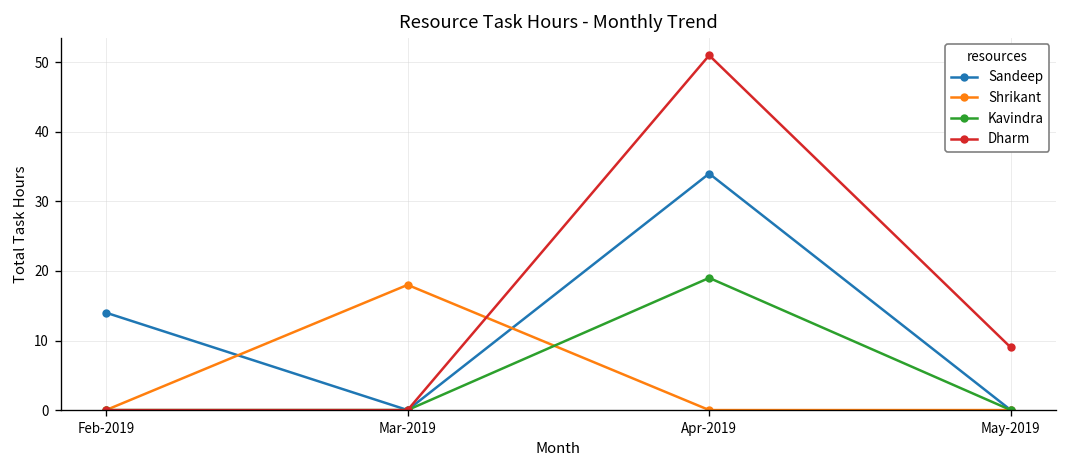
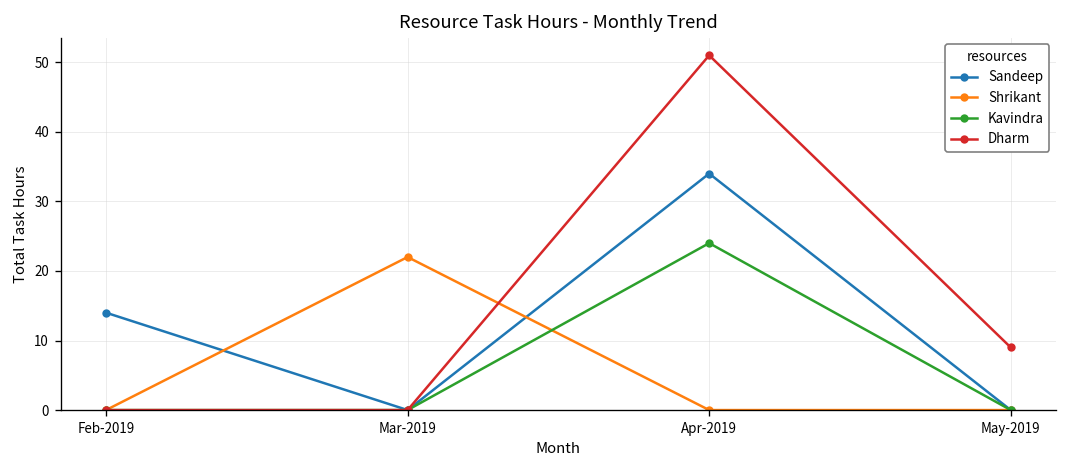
  {
    "Sandeep": {
      "Feb-2019": 14,
      "Apr-2019": 34
    },
    "Shrikant": {
-     "Mar-2019": 18,
+     "Mar-2019": 22,
      "Apr-2019": 0
    },
    "Kavindra": {
-     "Apr-2019": 19
+     "Apr-2019": 24
    },
    "Dharm": {
      "Apr-2019": 51,
      "May-2019": 9
    }
  }
